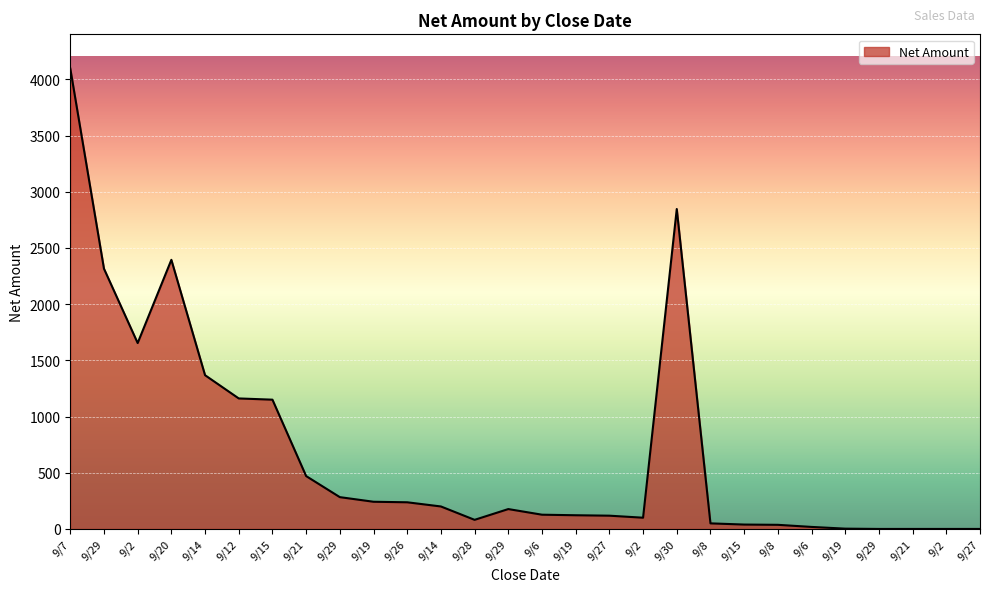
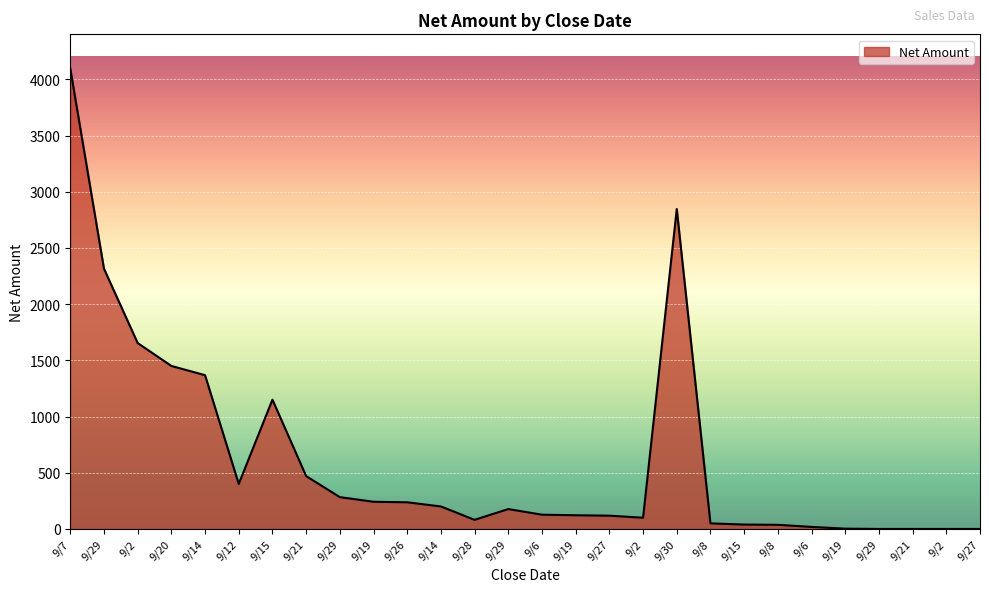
  {
    "9/7": 4100,
-   "9/20": 2390,
-   "9/12": 1160,
+   "9/20": 1450,
+   "9/12": 400,
    "9/26": 240,
    "9/28": 80,
    "9/30": 2850
  }
